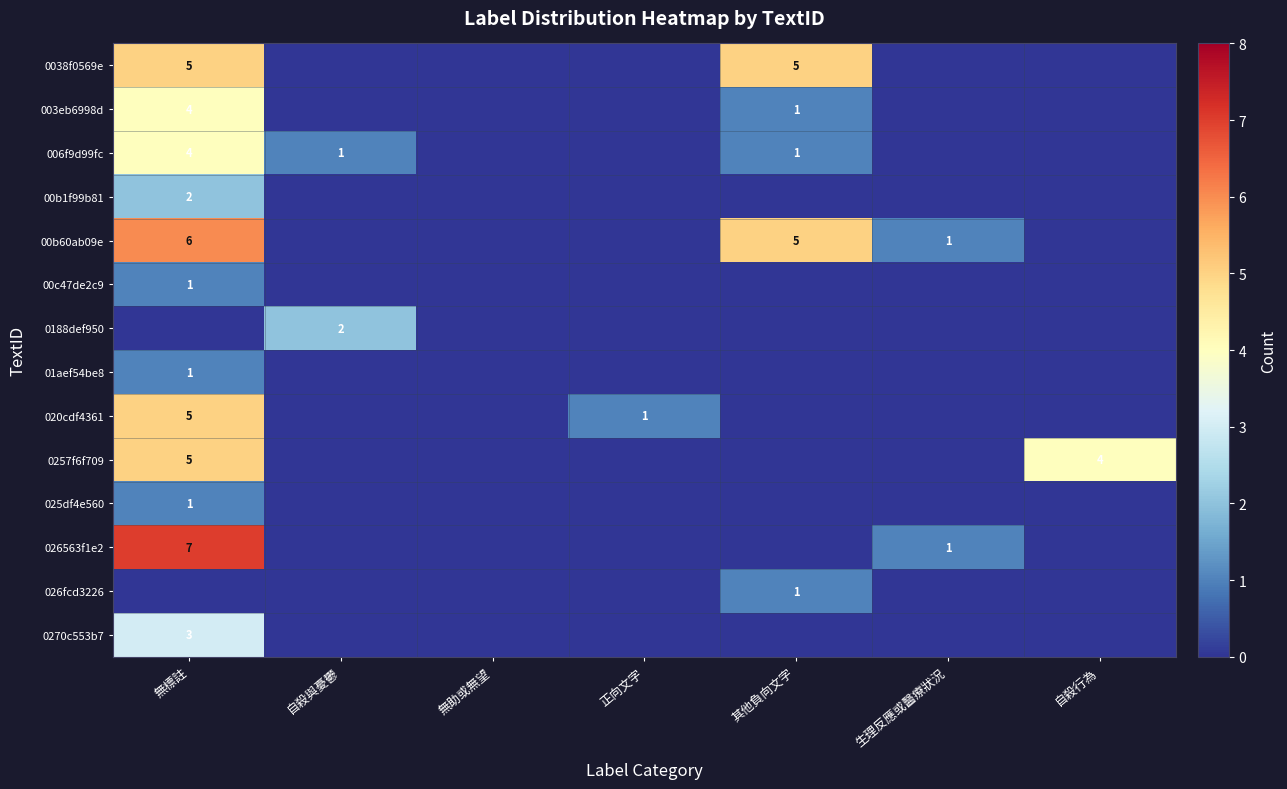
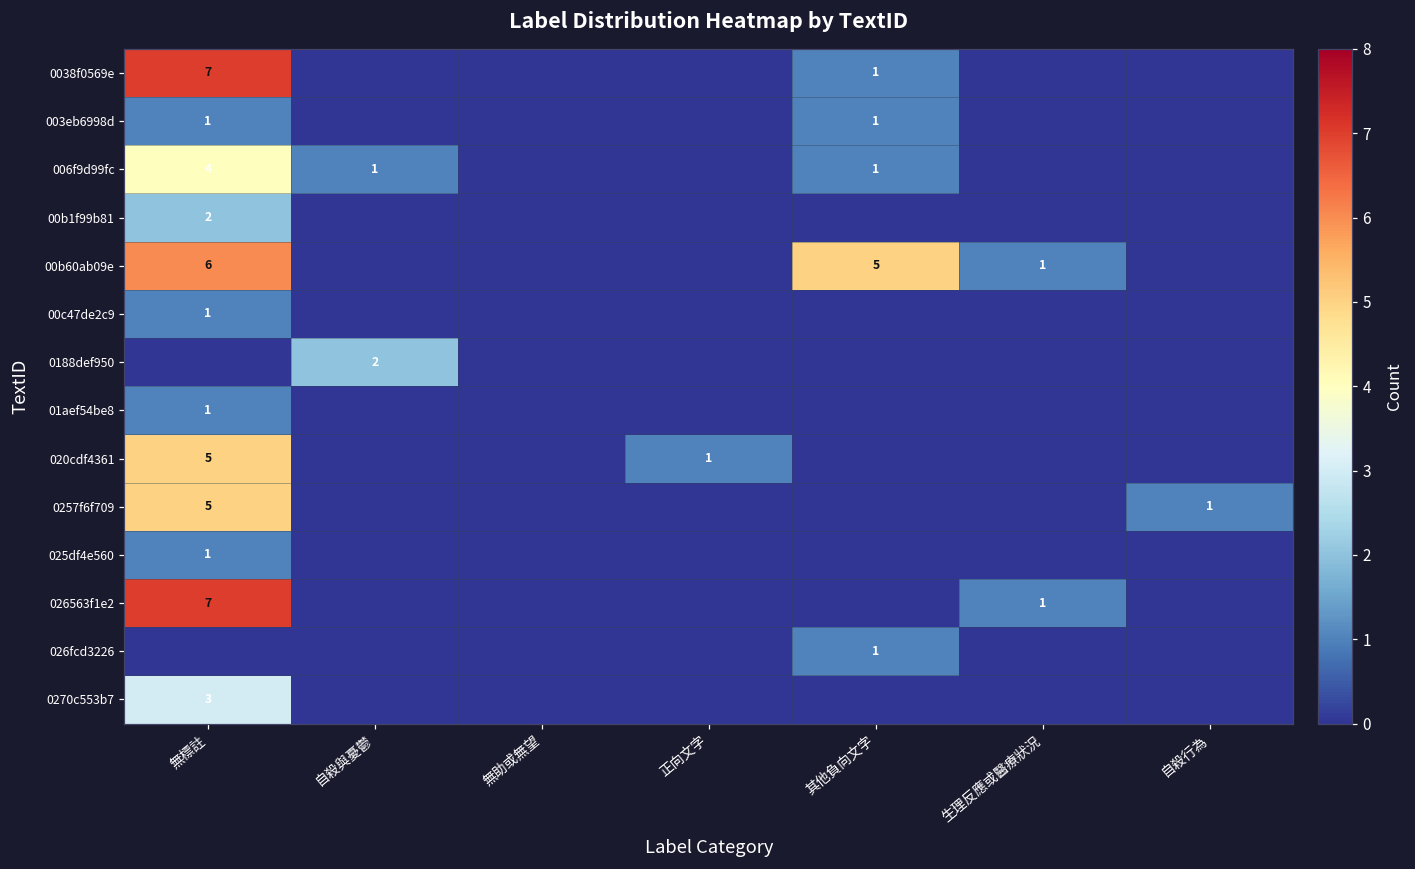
  {
    "0038f0569e": {
-     "無標註": 5,
-     "其他負向文字": 5
+     "無標註": 7,
+     "其他負向文字": 1
    },
    "003eb6998d": {
-     "無標註": 4,
+     "無標註": 1,
      "其他負向文字": 1
    },
    "006f9d99fc": {
      "無標註": 4,
      "自殺與憂鬱": 1,
      "其他負向文字": 1
    },
    "00b1f99b81": {
      "無標註": 2
    },
    "00b60ab09e": {
      "無標註": 6,
      "其他負向文字": 5,
      "生理反應或醫療狀況": 1
    },
    "00c47de2c9": {
      "無標註": 1
    },
    "0188def950": {
      "自殺與憂鬱": 2
    },
    "01aef54be8": {
      "無標註": 1
    },
    "020cdf4361": {
      "無標註": 5,
      "正向文字": 1
    },
    "0257f6f709": {
      "無標註": 5,
-     "自殺行為": 4
+     "自殺行為": 1
    },
    "025df4e560": {
      "無標註": 1
    },
    "026563f1e2": {
      "無標註": 7,
      "生理反應或醫療狀況": 1
    },
    "026fcd3226": {
      "其他負向文字": 1
    }
  }
